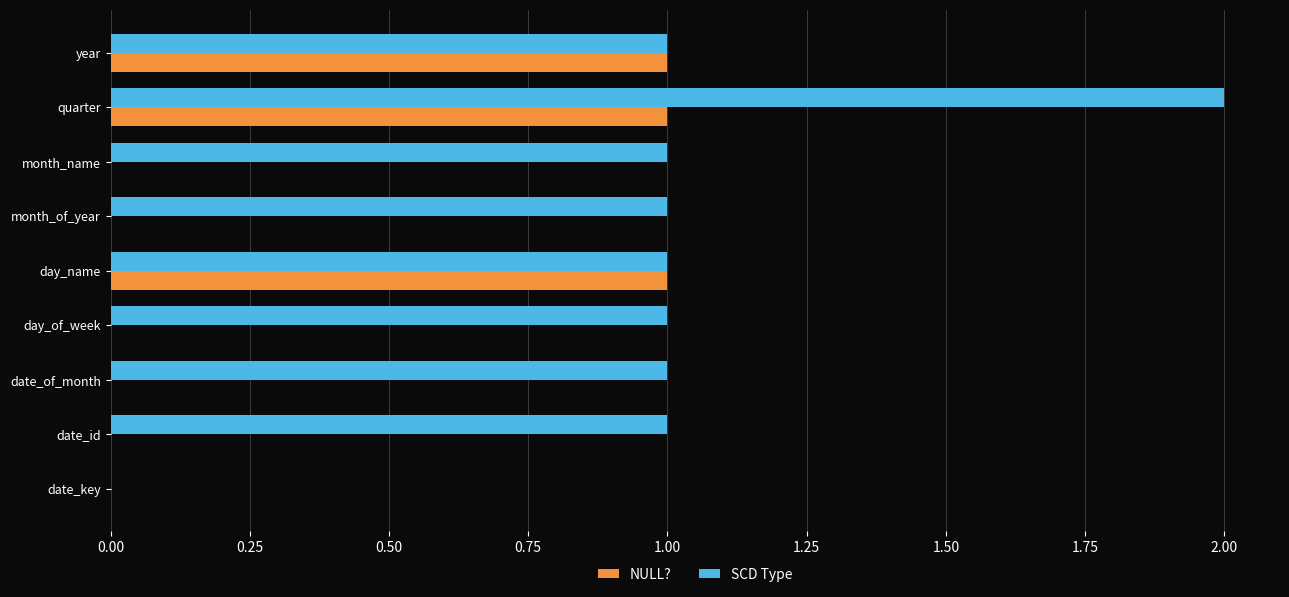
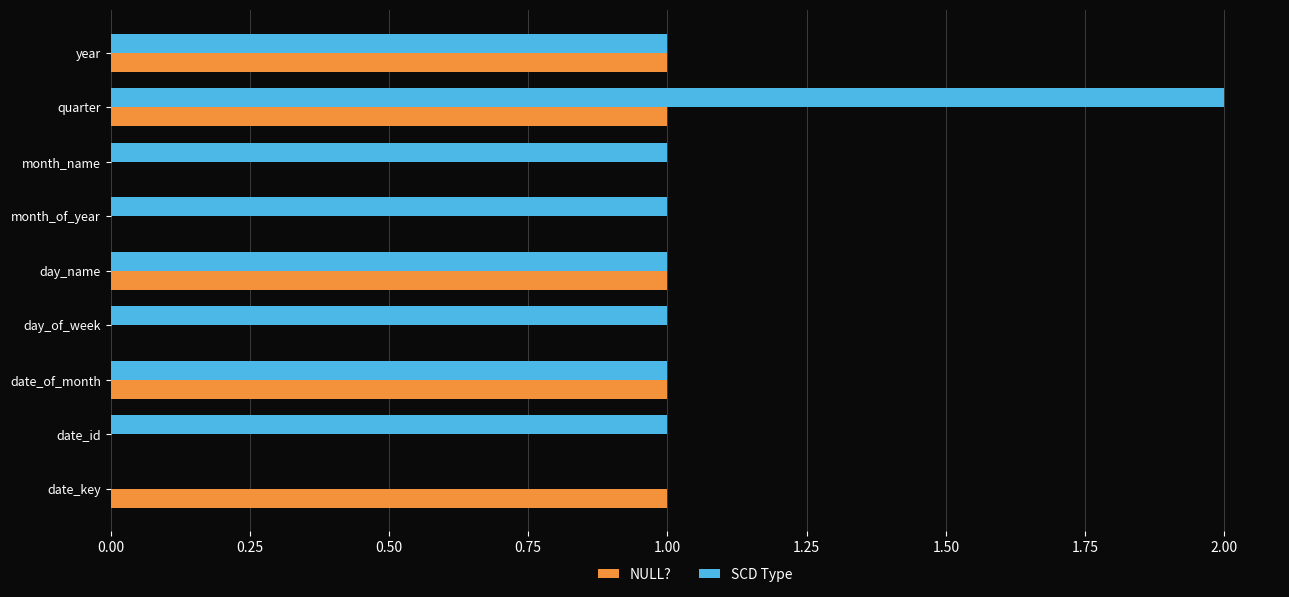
  {
    "NULL?": {
      "year": 1,
      "quarter": 1,
      "month_name": 0,
      "month_of_year": 0,
      "day_name": 1,
      "day_of_week": 0,
-     "date_of_month": 0,
+     "date_of_month": 1,
      "date_id": 0,
-     "date_key": 0
+     "date_key": 1
    },
    "SCD Type": {
      "year": 1,
      "quarter": 2,
      "month_name": 1,
      "month_of_year": 1,
      "day_name": 1,
      "day_of_week": 1,
      "date_of_month": 1,
      "date_id": 1,
      "date_key": 0
    }
  }
